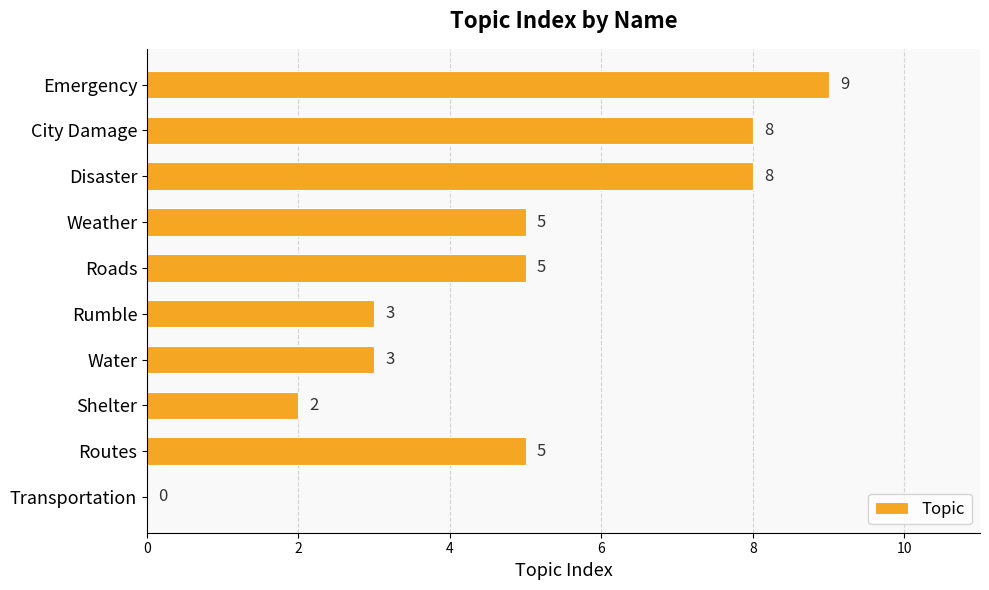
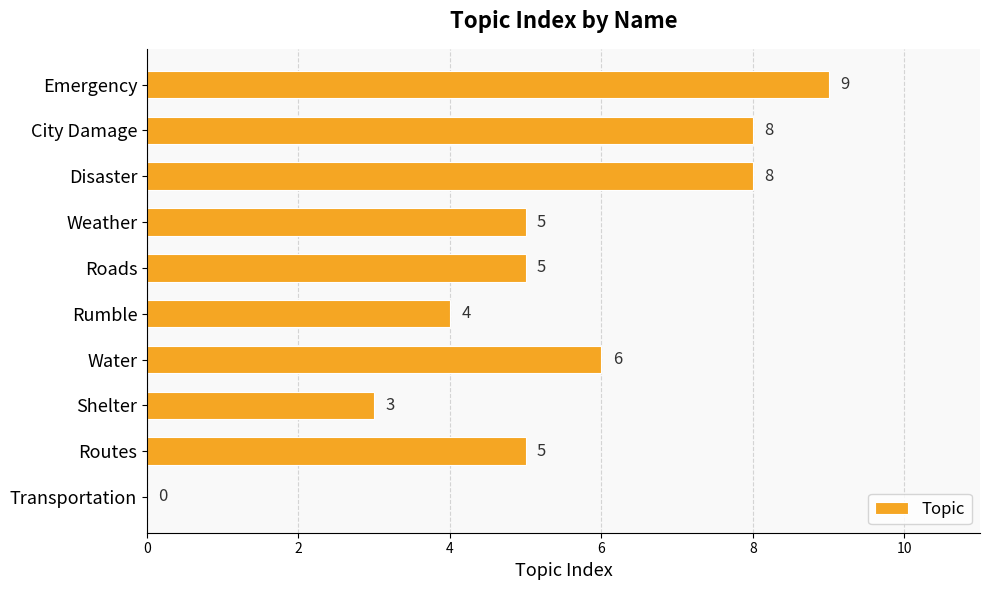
  {
    "Emergency": 9,
    "City Damage": 8,
    "Disaster": 8,
    "Weather": 5,
    "Roads": 5,
-   "Rumble": 3,
-   "Water": 3,
-   "Shelter": 2,
+   "Rumble": 4,
+   "Water": 6,
+   "Shelter": 3,
    "Routes": 5,
    "Transportation": 0
  }
